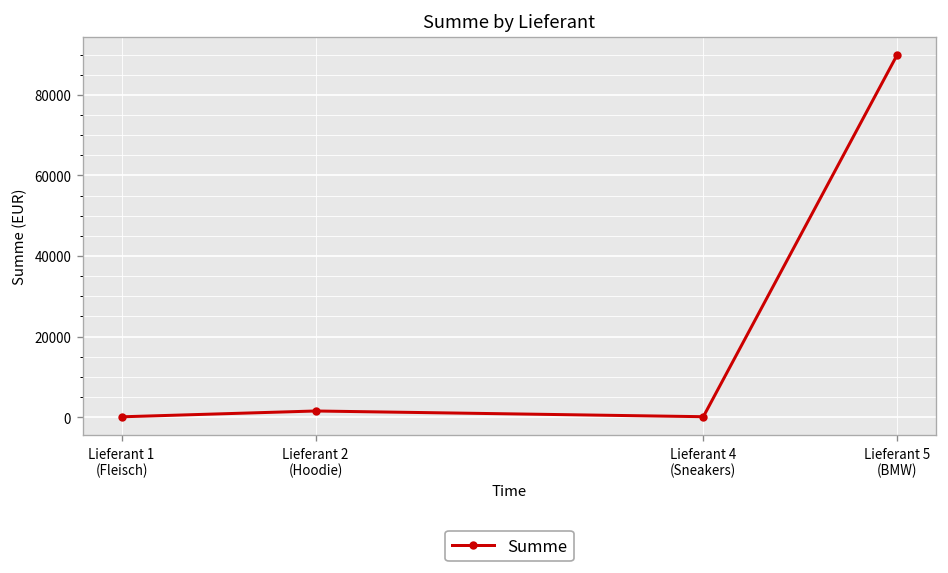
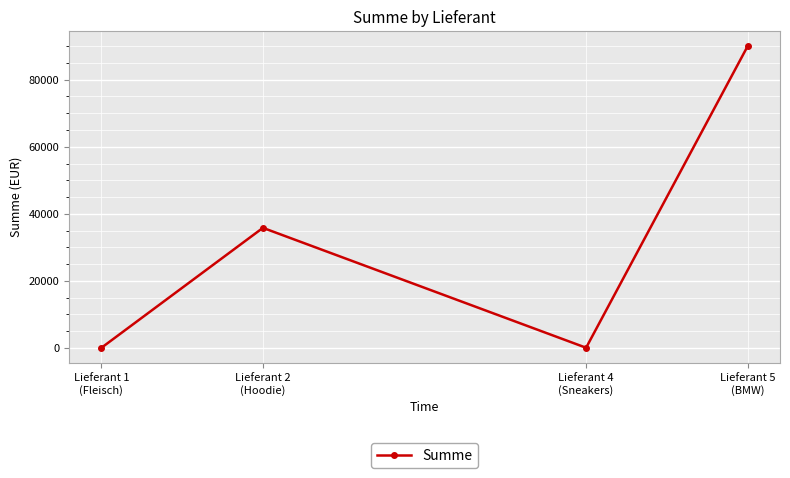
  {
    "Lieferant 1 (Fleisch)": 0,
-   "Lieferant 2 (Hoodie)": 2000,
+   "Lieferant 2 (Hoodie)": 36000,
    "Lieferant 4 (Sneakers)": 0,
    "Lieferant 5 (BMW)": 90000
  }
